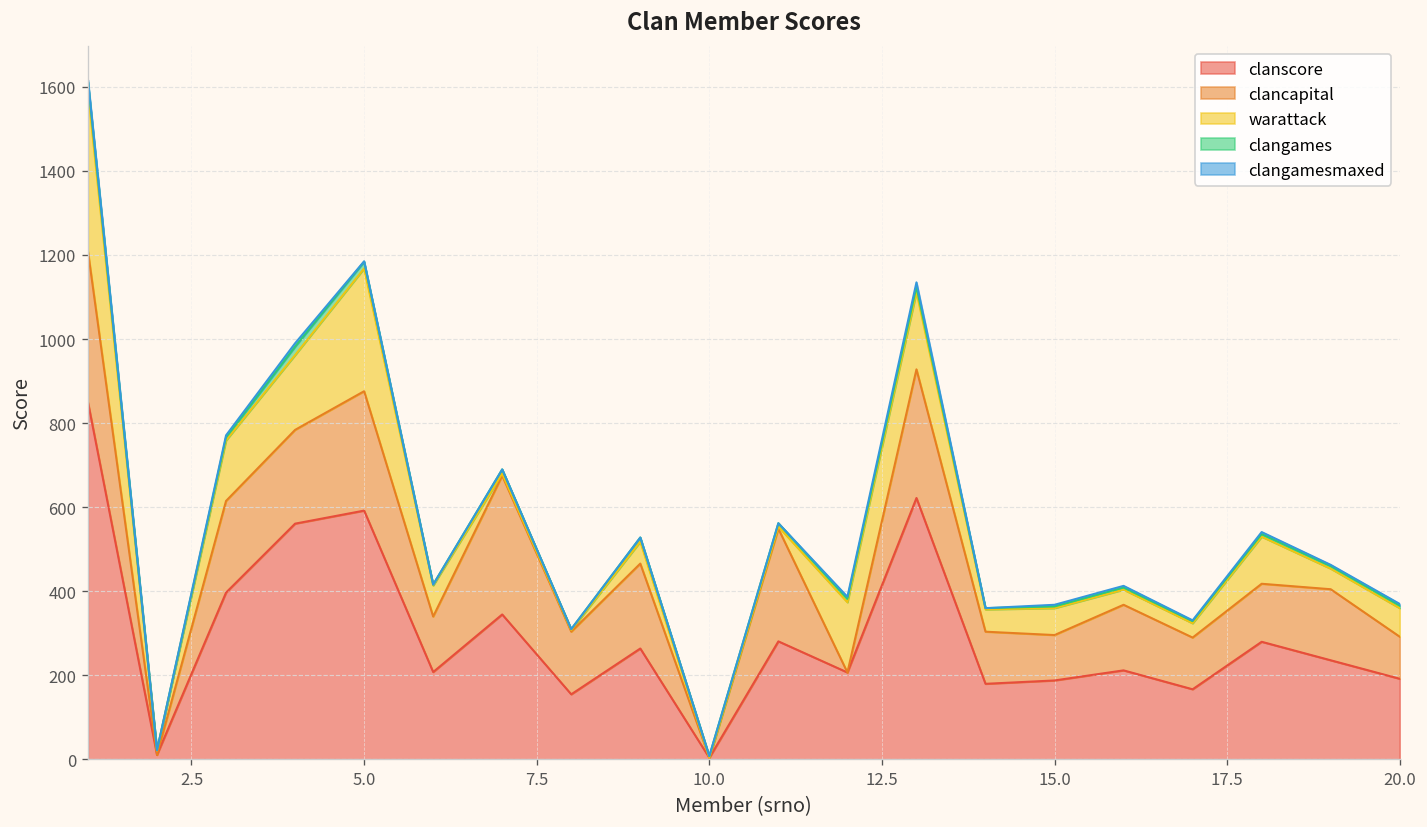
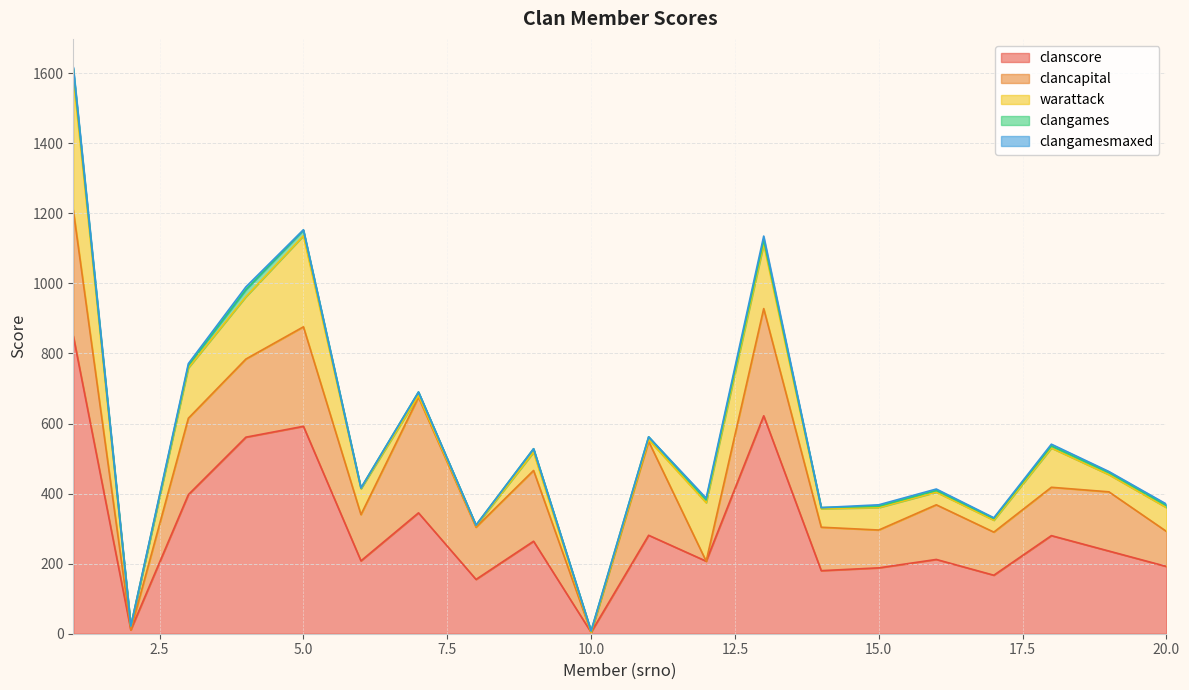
  {
    "warattack": {
-     "5.0": 290
+     "5.0": 260
    }
  }
